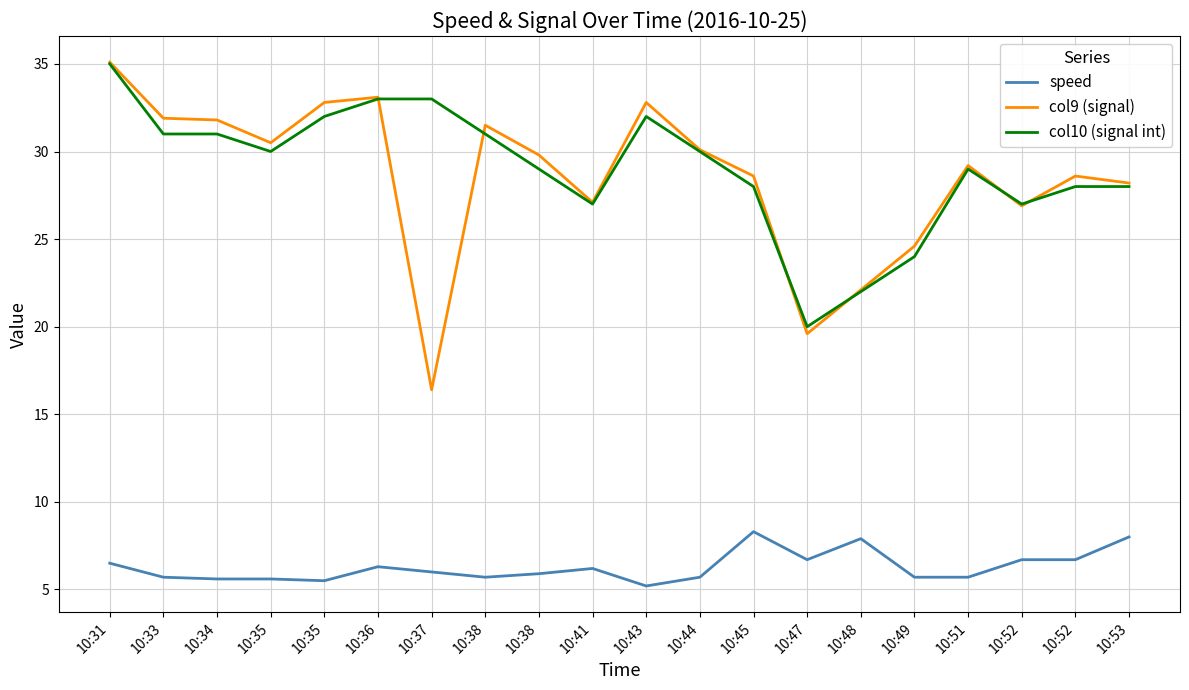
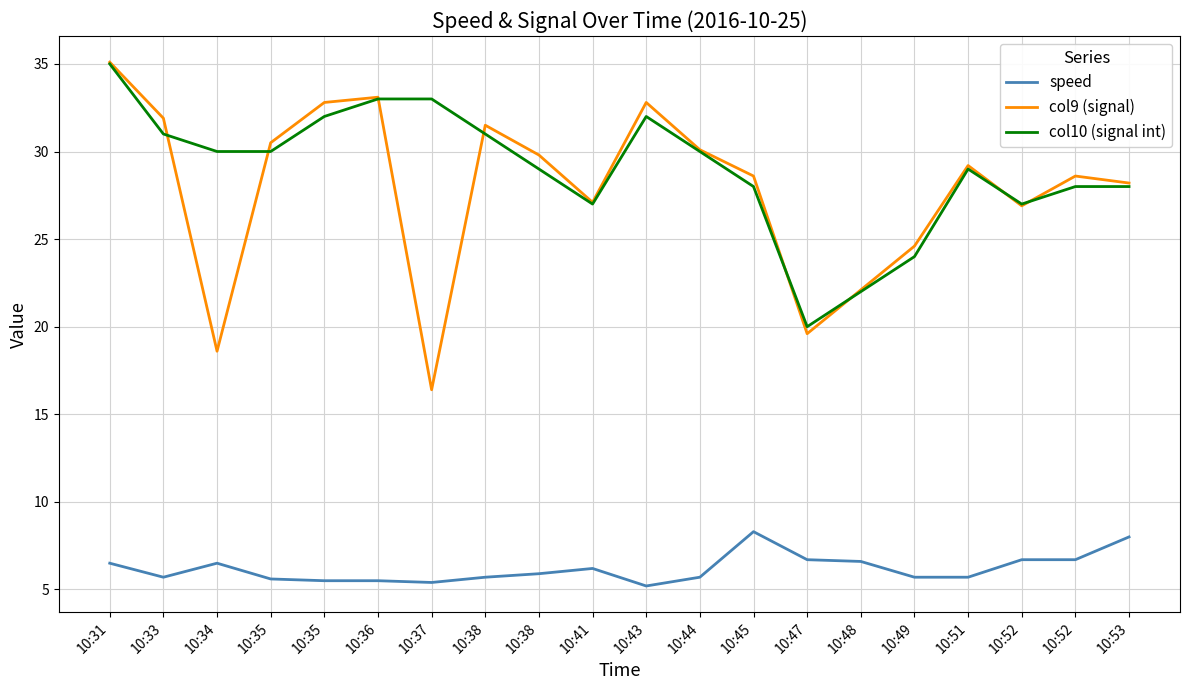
  {
    "speed": {
      "10:31": 6.5,
      "10:33": 5.7,
-     "10:34": 5.6,
-     "10:36": 6.3,
-     "10:37": 6.0,
+     "10:34": 6.5,
+     "10:36": 5.5,
+     "10:37": 5.4,
      "10:41": 6.2,
      "10:43": 5.2,
      "10:44": 5.7,
      "10:45": 8.3,
      "10:47": 6.7,
-     "10:48": 7.9,
+     "10:48": 6.6,
      "10:49": 5.7,
      "10:51": 5.7,
      "10:53": 8.0
    },
    "col9 (signal)": {
      "10:33": 31.9,
-     "10:34": 31.8,
+     "10:34": 18.6,
      "10:37": 16.4,
      "10:43": 32.8,
      "10:45": 28.6,
      "10:47": 19.6,
      "10:49": 24.6,
      "10:51": 29.2,
      "10:53": 28.2
    },
    "col10 (signal int)": {
      "10:33": 31,
-     "10:34": 31,
+     "10:34": 30,
      "10:37": 33,
      "10:43": 32,
      "10:45": 28,
      "10:47": 20,
      "10:49": 24,
      "10:51": 29,
      "10:53": 28
    }
  }
